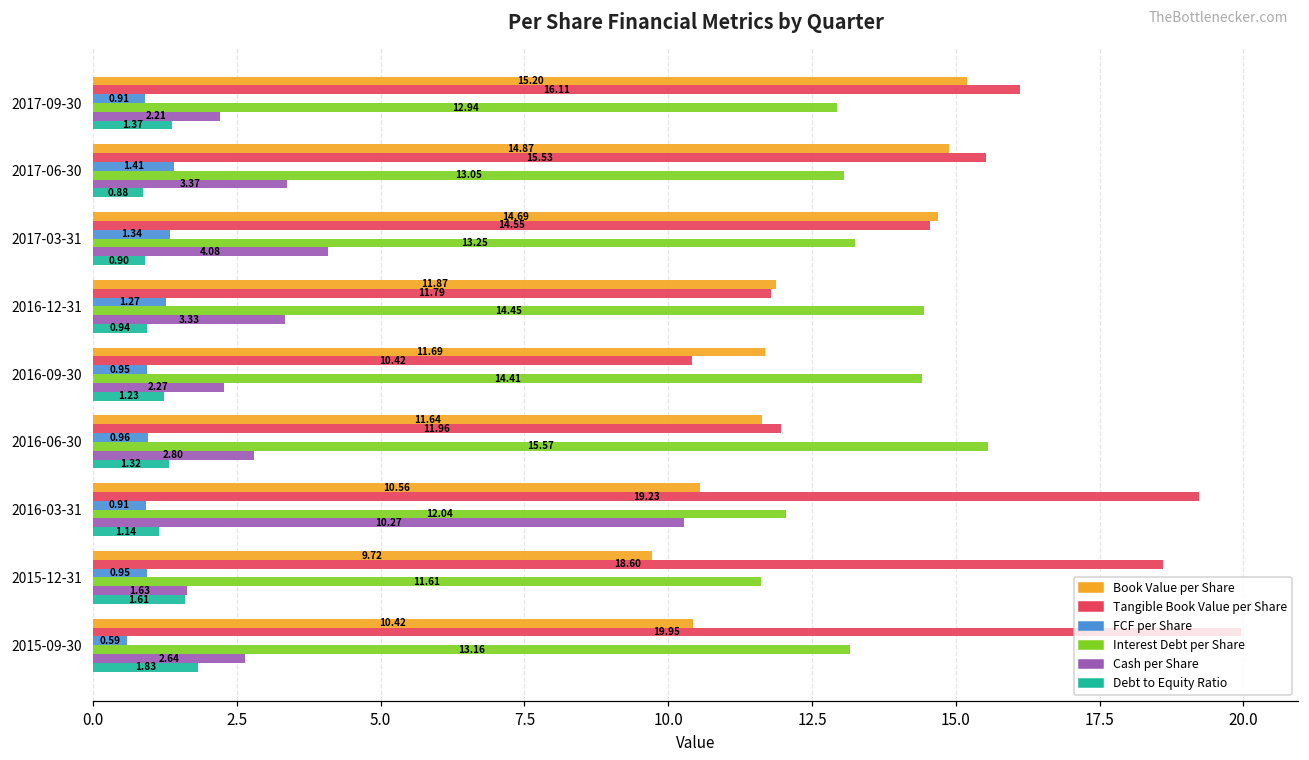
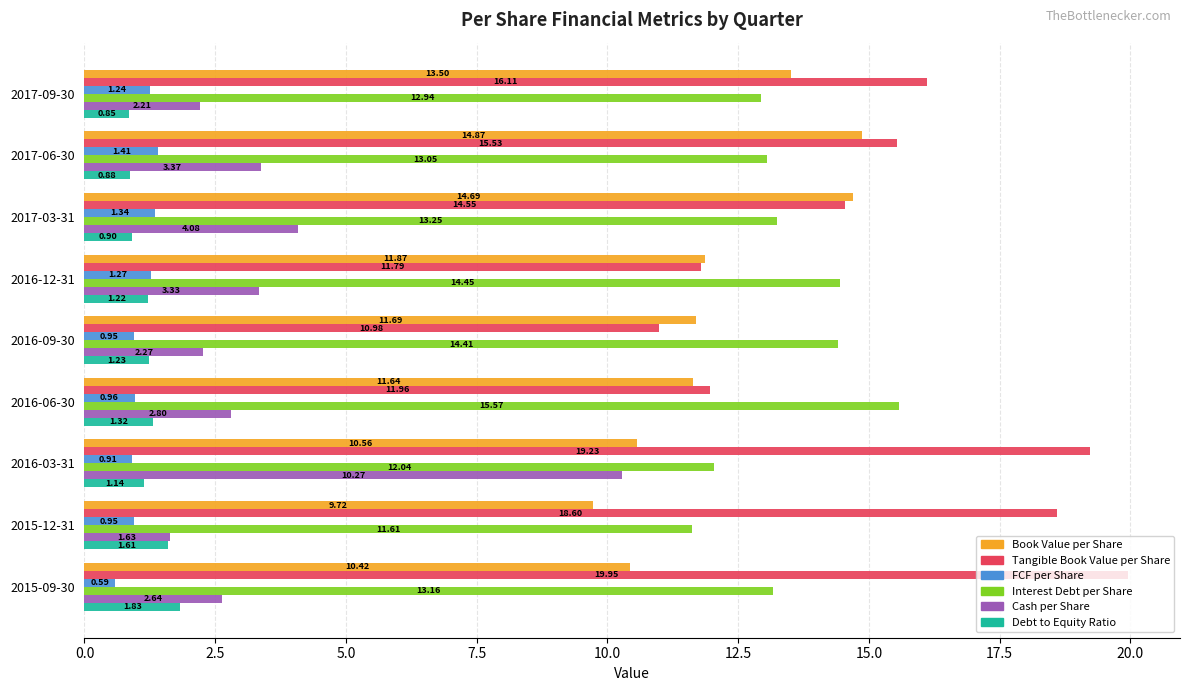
  {
    "Book Value per Share": {
-     "2017-09-30": 15.20,
+     "2017-09-30": 13.50,
      "2017-06-30": 14.87,
      "2017-03-31": 14.69,
      "2016-12-31": 11.87,
      "2016-09-30": 11.69,
      "2016-06-30": 11.64,
      "2016-03-31": 10.56,
      "2015-12-31": 9.72,
      "2015-09-30": 10.42
    },
    "Tangible Book Value per Share": {
      "2017-09-30": 16.11,
      "2017-06-30": 15.53,
      "2017-03-31": 14.55,
      "2016-12-31": 11.79,
-     "2016-09-30": 10.42,
+     "2016-09-30": 10.98,
      "2016-06-30": 11.96,
      "2016-03-31": 19.23,
      "2015-12-31": 18.60
    },
    "FCF per Share": {
-     "2017-09-30": 0.91,
+     "2017-09-30": 1.24,
      "2017-06-30": 1.41,
      "2017-03-31": 1.34,
      "2016-12-31": 1.27,
      "2016-09-30": 0.95,
      "2016-06-30": 0.96,
      "2016-03-31": 0.91,
      "2015-12-31": 0.95,
      "2015-09-30": 0.59
    },
    "Interest Debt per Share": {
      "2017-09-30": 12.94,
      "2017-06-30": 13.05,
      "2017-03-31": 13.25,
      "2016-12-31": 14.45,
      "2016-09-30": 14.41,
      "2016-06-30": 15.57,
      "2016-03-31": 12.04,
      "2015-12-31": 11.61,
      "2015-09-30": 13.16
    },
    "Cash per Share": {
      "2017-09-30": 2.21,
      "2017-06-30": 3.37,
      "2017-03-31": 4.08,
      "2016-12-31": 3.33,
      "2016-09-30": 2.27,
      "2016-06-30": 2.80,
      "2016-03-31": 10.27,
      "2015-12-31": 1.63,
      "2015-09-30": 2.64
    },
    "Debt to Equity Ratio": {
-     "2017-09-30": 1.37,
+     "2017-09-30": 0.85,
      "2017-06-30": 0.88,
      "2017-03-31": 0.90,
-     "2016-12-31": 0.94,
+     "2016-12-31": 1.22,
      "2016-09-30": 1.23,
      "2016-06-30": 1.32,
      "2016-03-31": 1.14,
      "2015-12-31": 1.61,
      "2015-09-30": 1.83
    }
  }
